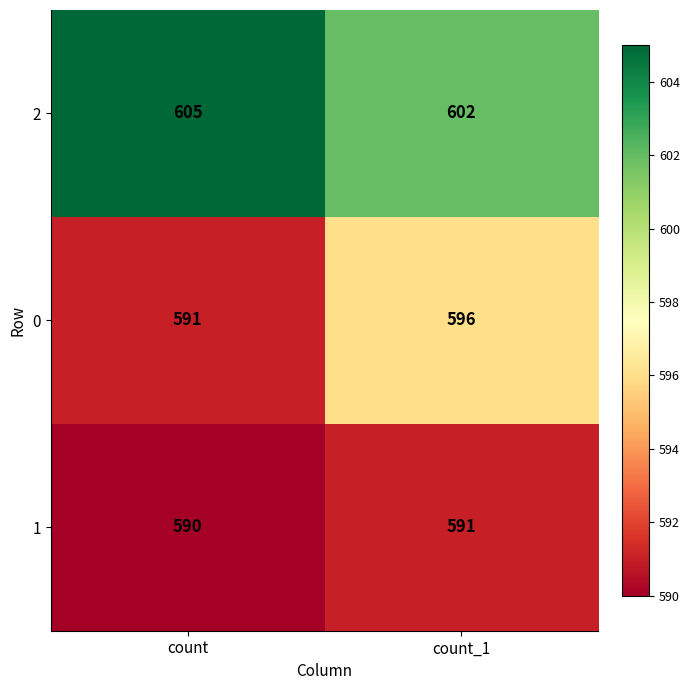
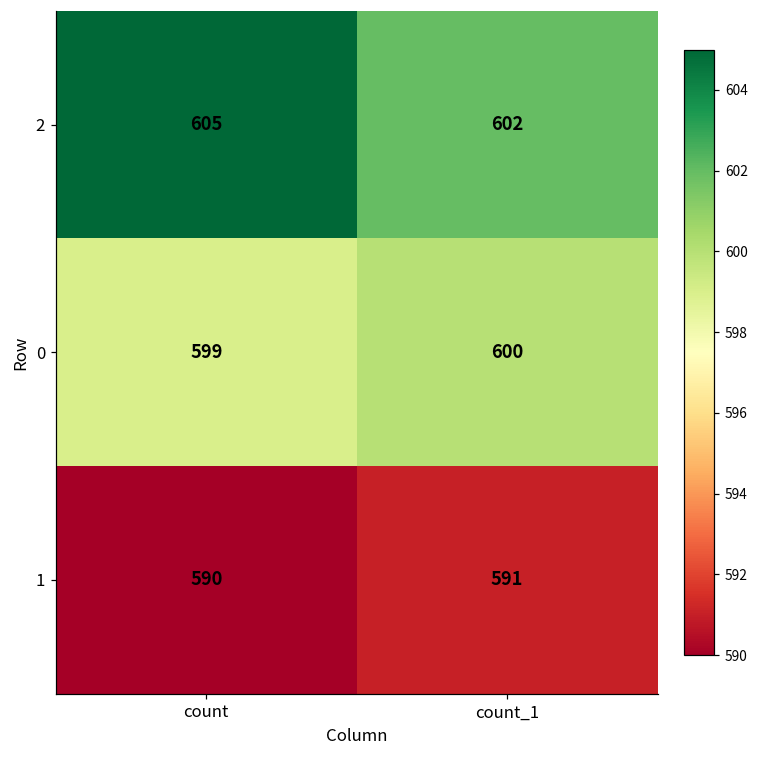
  {
    "2": {
      "count": 605,
      "count_1": 602
    },
    "0": {
-     "count": 591,
-     "count_1": 596
+     "count": 599,
+     "count_1": 600
    },
    "1": {
      "count": 590,
      "count_1": 591
    }
  }
